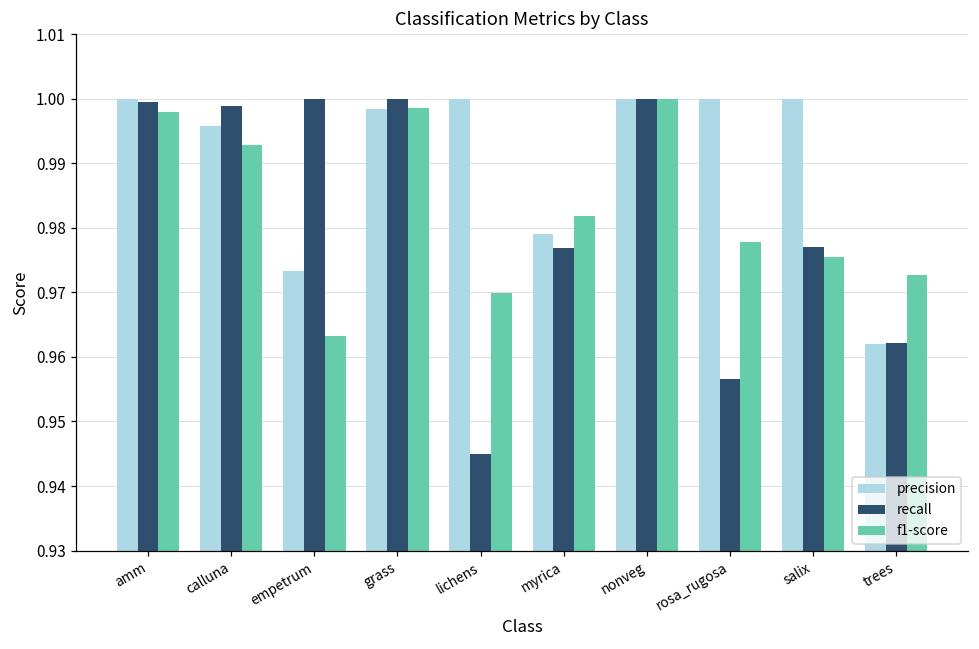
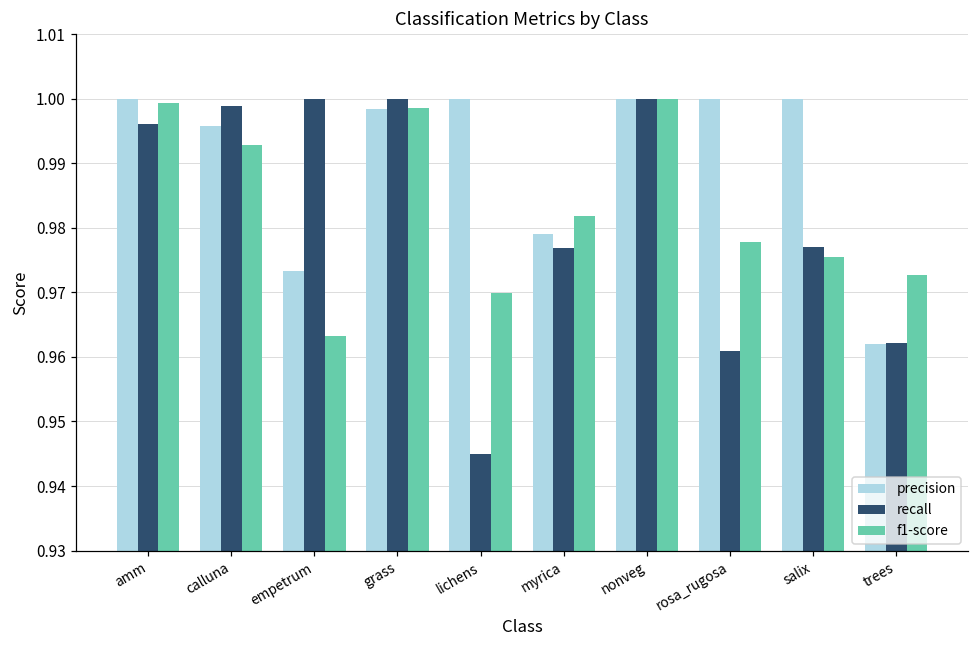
  {
    "precision": {
      "amm": 1.000,
      "calluna": 0.996,
      "empetrum": 0.973,
      "grass": 0.998,
      "lichens": 1.000,
      "myrica": 0.979,
      "nonveg": 1.000,
      "rosa_rugosa": 1.000,
      "salix": 1.000,
      "trees": 0.962
    },
    "recall": {
-     "amm": 0.999,
+     "amm": 0.996,
      "calluna": 0.999,
      "empetrum": 1.000,
      "grass": 1.000,
      "lichens": 0.945,
      "myrica": 0.977,
      "nonveg": 1.000,
-     "rosa_rugosa": 0.957,
+     "rosa_rugosa": 0.961,
      "salix": 0.977,
      "trees": 0.962
    },
    "f1-score": {
-     "amm": 0.998,
+     "amm": 0.999,
      "calluna": 0.993,
      "empetrum": 0.963,
      "grass": 0.999,
      "lichens": 0.970,
      "myrica": 0.982,
      "nonveg": 1.000,
      "rosa_rugosa": 0.978,
      "salix": 0.976,
      "trees": 0.973
    }
  }
